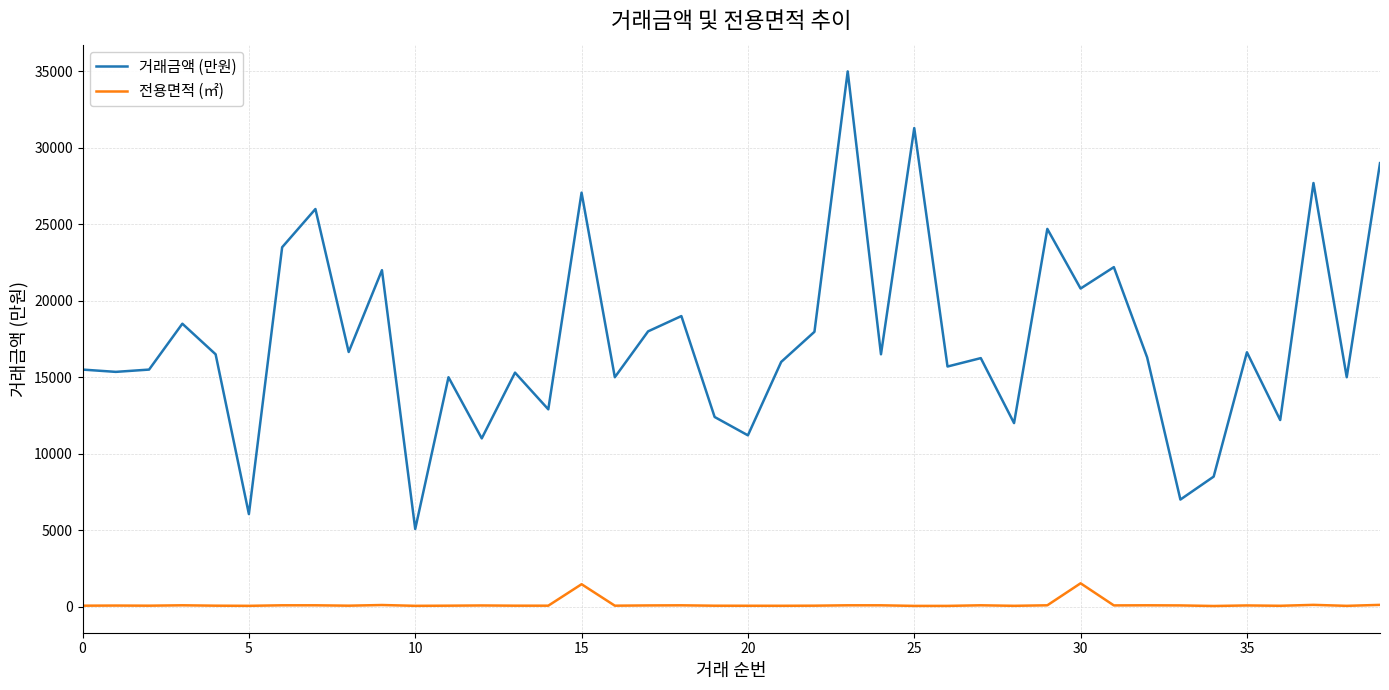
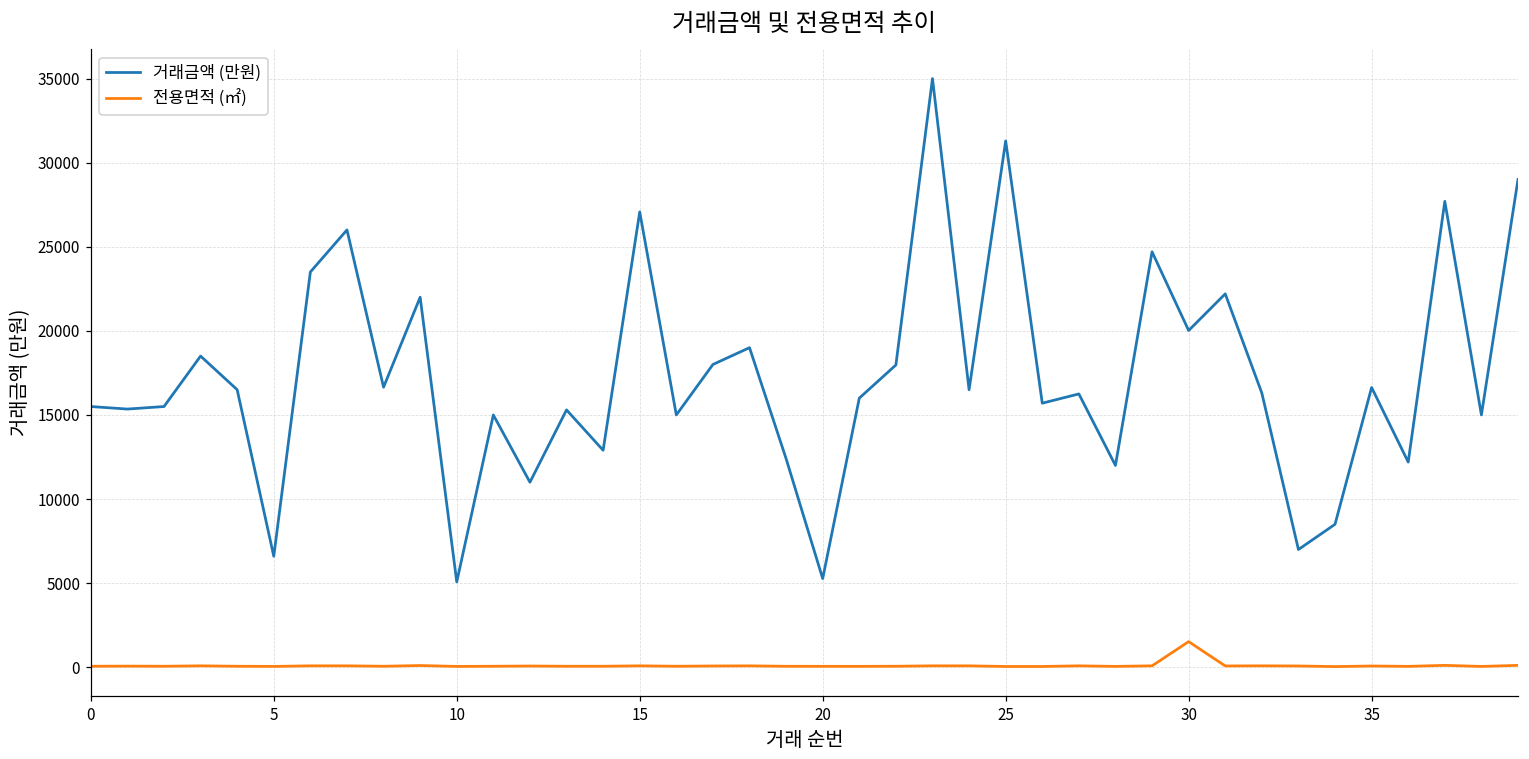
  {
    "거래금액 (만원)": {
      "0": 15500,
-     "5": 6100,
+     "5": 6600,
      "10": 5100,
      "15": 27100,
-     "20": 11200,
+     "20": 5300,
      "25": 31300,
-     "30": 20800,
+     "30": 20000,
      "35": 16600
    },
    "전용면적 (㎡)": {
      "0": 100,
      "5": 100,
      "10": 100,
-     "15": 1500,
+     "15": 100,
      "20": 100,
      "25": 0,
      "30": 1500,
      "35": 100
    }
  }
